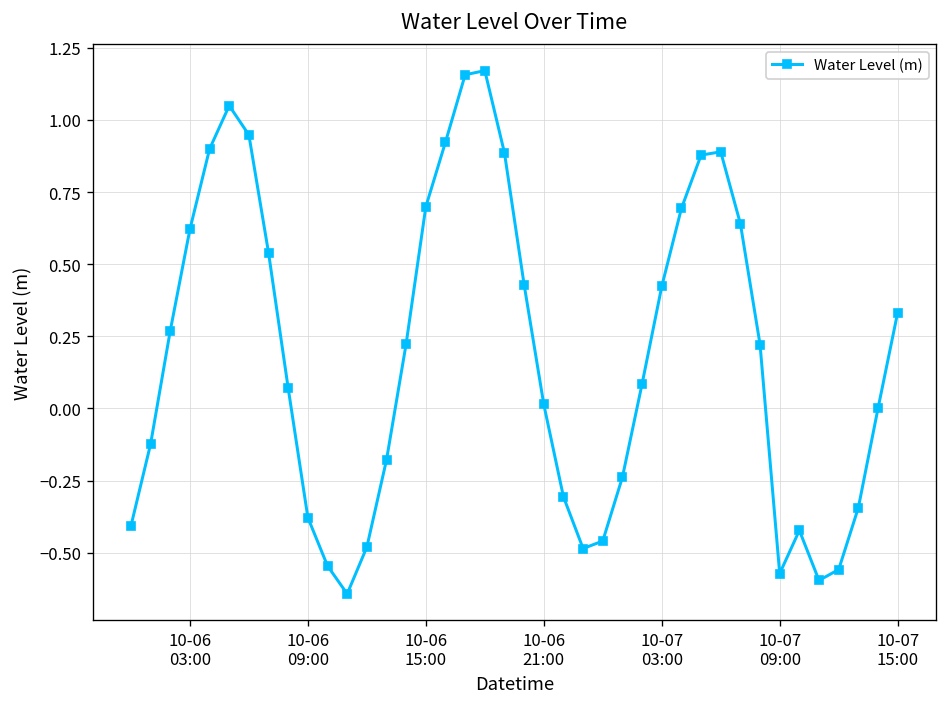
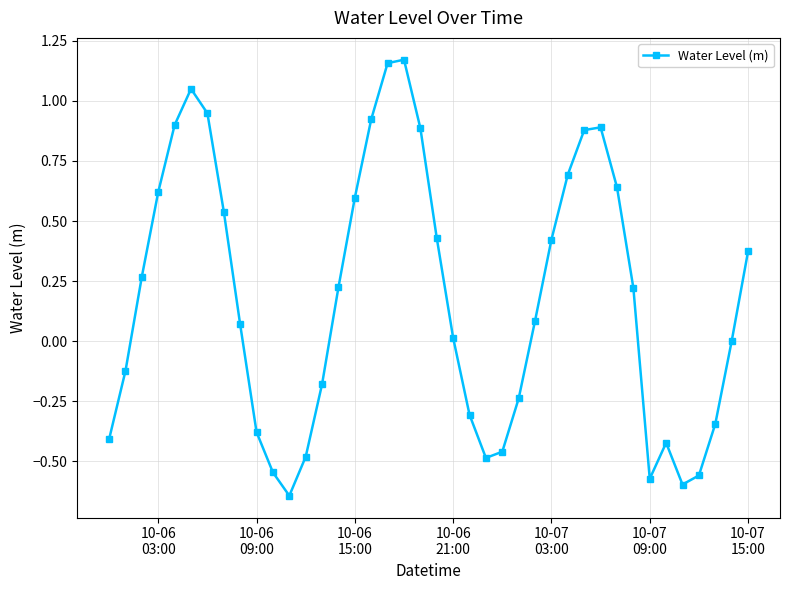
  {
    "10-06 03:00": 0.62,
    "10-06 09:00": -0.38,
-   "10-06 15:00": 0.70,
+   "10-06 15:00": 0.60,
    "10-06 21:00": 0.01,
    "10-07 03:00": 0.42,
    "10-07 09:00": -0.57,
-   "10-07 15:00": 0.33
+   "10-07 15:00": 0.37
  }
